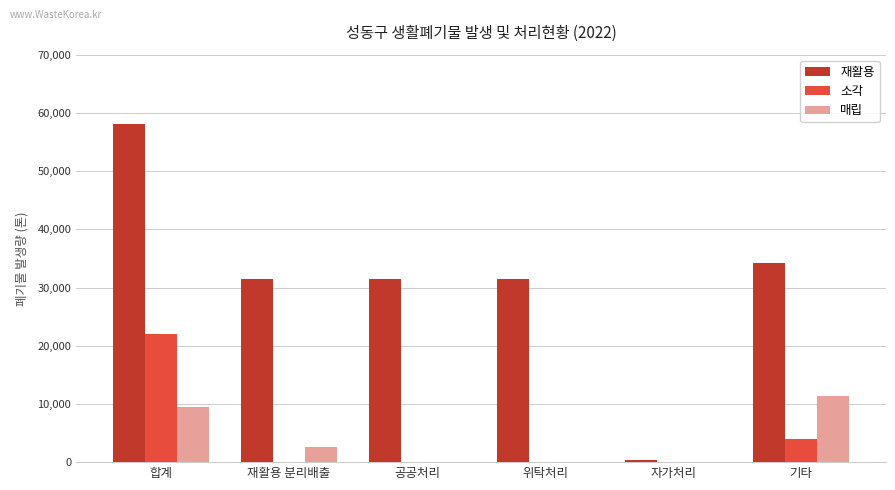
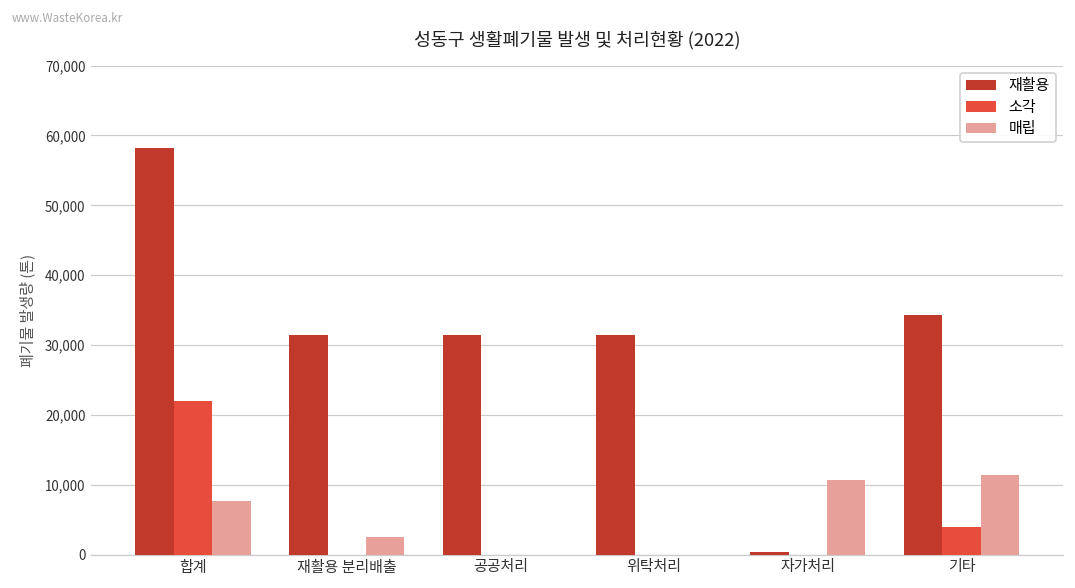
  {
    "매립": {
-     "합계": "10,000",
+     "합계": "8,000",
      "재활용 분리배출": "3,000",
      "공공처리": "0",
      "위탁처리": "0",
-     "자가처리": "0",
+     "자가처리": "11,000",
      "기타": "11,000"
    }
  }
